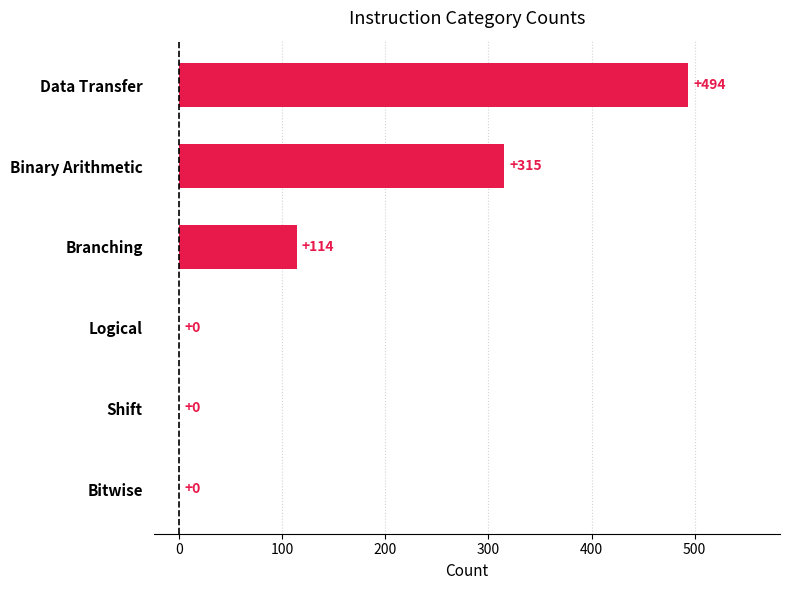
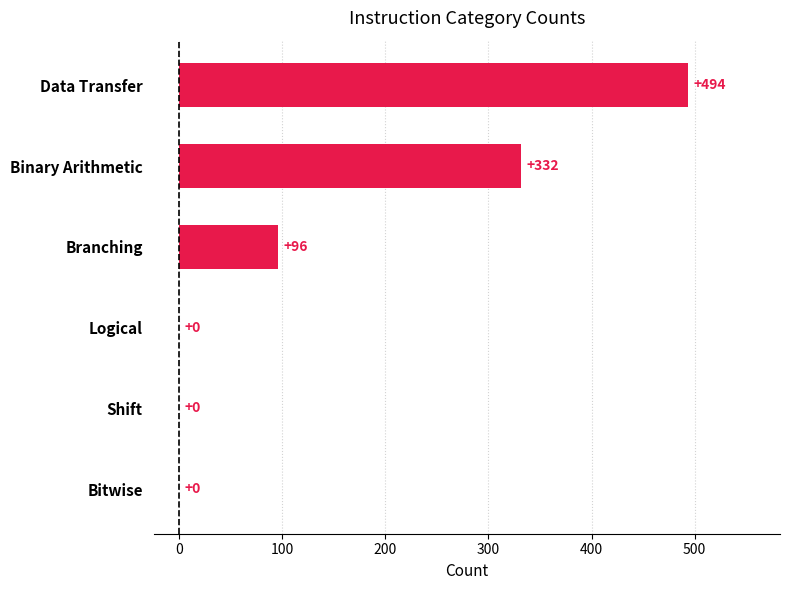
  {
    "Data Transfer": "+494",
-   "Binary Arithmetic": "+315",
-   "Branching": "+114",
+   "Binary Arithmetic": "+332",
+   "Branching": "+96",
    "Logical": "+0",
    "Shift": "+0",
    "Bitwise": "+0"
  }
